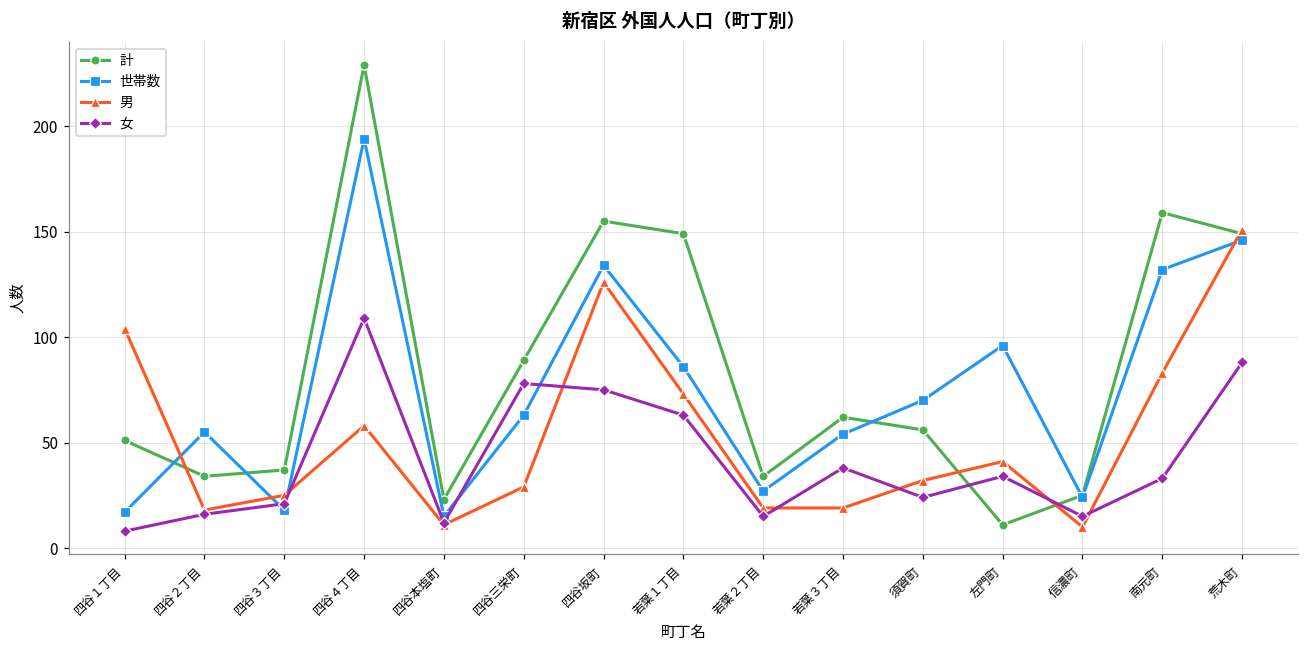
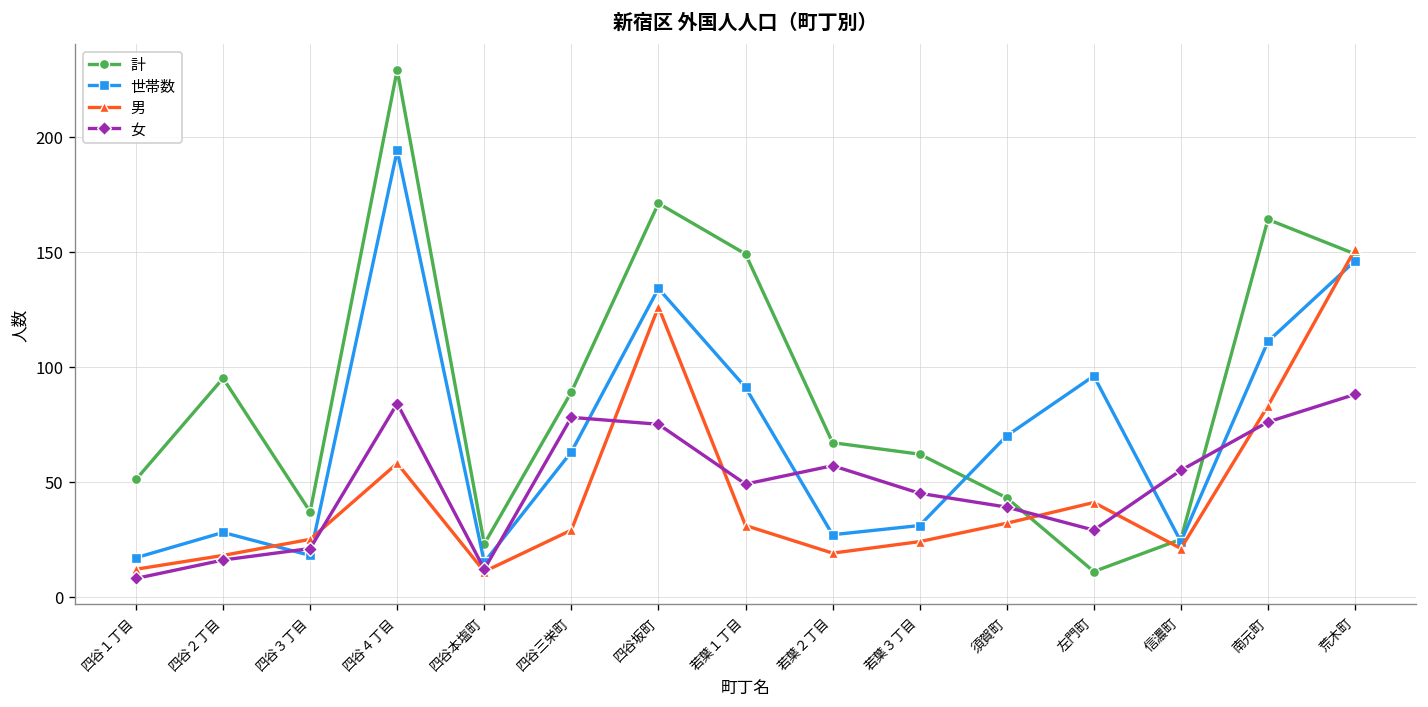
  {
    "計": {
      "四谷１丁目": 51,
-     "四谷２丁目": 34,
+     "四谷２丁目": 95,
      "四谷３丁目": 37,
      "四谷４丁目": 229,
      "四谷本塩町": 23,
      "四谷三栄町": 89,
-     "四谷坂町": 155,
+     "四谷坂町": 171,
      "若葉１丁目": 149,
-     "若葉２丁目": 34,
+     "若葉２丁目": 67,
      "若葉３丁目": 62,
-     "須賀町": 56,
+     "須賀町": 43,
      "左門町": 11,
-     "南元町": 159,
+     "南元町": 164,
      "荒木町": 149
    },
    "世帯数": {
      "四谷１丁目": 17,
-     "四谷２丁目": 55,
+     "四谷２丁目": 28,
      "四谷３丁目": 18,
      "四谷４丁目": 194,
      "四谷本塩町": 15,
      "四谷三栄町": 63,
      "四谷坂町": 134,
-     "若葉１丁目": 86,
+     "若葉１丁目": 91,
      "若葉２丁目": 27,
-     "若葉３丁目": 54,
+     "若葉３丁目": 31,
      "須賀町": 70,
      "左門町": 96,
-     "南元町": 132,
+     "南元町": 111,
      "荒木町": 146
    },
    "男": {
-     "四谷１丁目": 104,
+     "四谷１丁目": 12,
      "四谷２丁目": 18,
      "四谷３丁目": 25,
      "四谷４丁目": 58,
      "四谷三栄町": 29,
      "四谷坂町": 126,
-     "若葉１丁目": 73,
+     "若葉１丁目": 31,
      "若葉２丁目": 19,
-     "若葉３丁目": 19,
+     "若葉３丁目": 24,
      "須賀町": 32,
      "左門町": 41,
-     "信濃町": 10,
+     "信濃町": 21,
      "南元町": 83,
      "荒木町": 151
    },
    "女": {
      "四谷１丁目": 8,
      "四谷２丁目": 16,
      "四谷３丁目": 21,
-     "四谷４丁目": 109,
+     "四谷４丁目": 84,
      "四谷三栄町": 78,
      "四谷坂町": 75,
-     "若葉１丁目": 63,
-     "若葉２丁目": 15,
-     "若葉３丁目": 38,
-     "須賀町": 24,
-     "左門町": 34,
-     "信濃町": 15,
-     "南元町": 33,
+     "若葉１丁目": 49,
+     "若葉２丁目": 57,
+     "若葉３丁目": 45,
+     "須賀町": 39,
+     "左門町": 29,
+     "信濃町": 55,
+     "南元町": 76,
      "荒木町": 88
    }
  }
